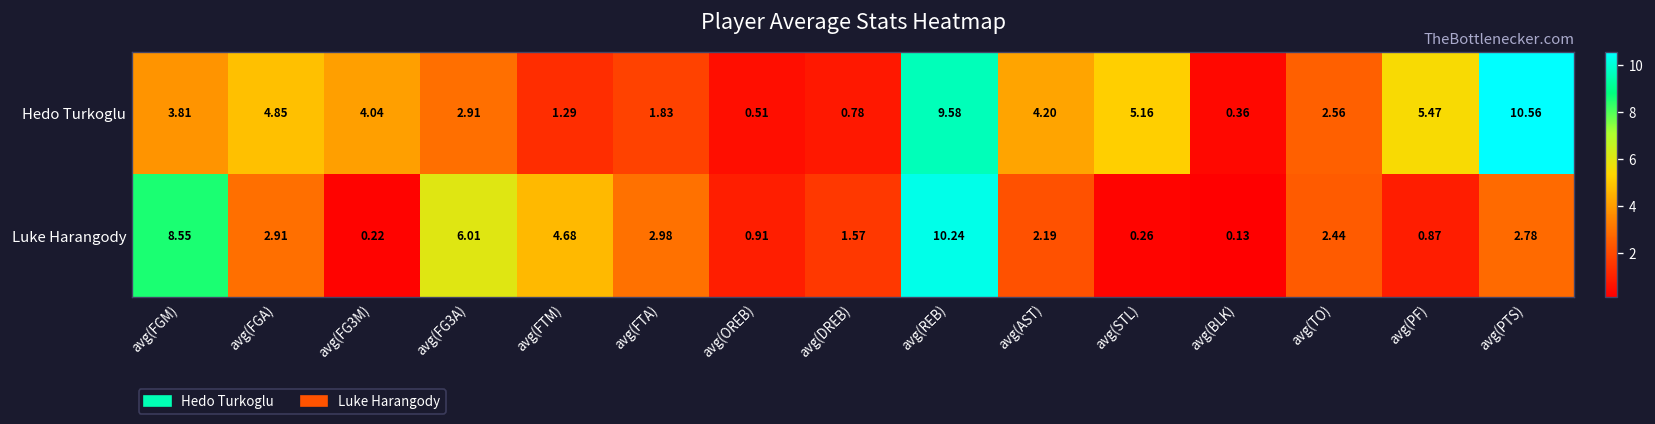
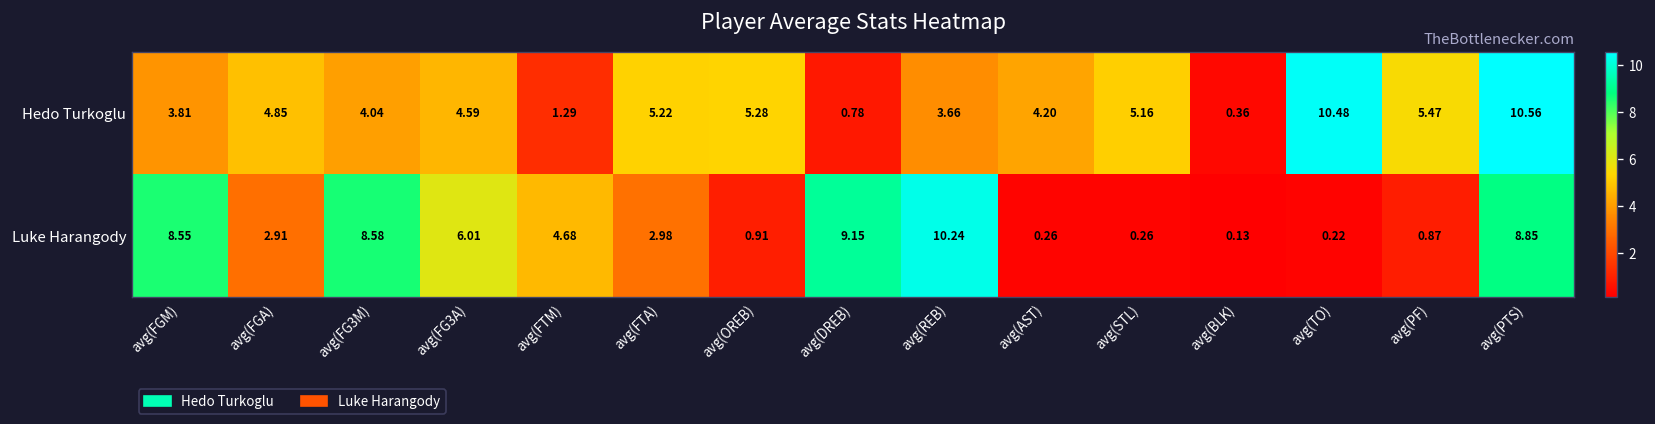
  {
    "Hedo Turkoglu": {
      "avg(FGM)": 3.81,
      "avg(FGA)": 4.85,
      "avg(FG3M)": 4.04,
-     "avg(FG3A)": 2.91,
+     "avg(FG3A)": 4.59,
      "avg(FTM)": 1.29,
-     "avg(FTA)": 1.83,
-     "avg(OREB)": 0.51,
+     "avg(FTA)": 5.22,
+     "avg(OREB)": 5.28,
      "avg(DREB)": 0.78,
-     "avg(REB)": 9.58,
+     "avg(REB)": 3.66,
      "avg(AST)": 4.20,
      "avg(STL)": 5.16,
      "avg(BLK)": 0.36,
-     "avg(TO)": 2.56,
+     "avg(TO)": 10.48,
      "avg(PF)": 5.47,
      "avg(PTS)": 10.56
    },
    "Luke Harangody": {
      "avg(FGM)": 8.55,
      "avg(FGA)": 2.91,
-     "avg(FG3M)": 0.22,
+     "avg(FG3M)": 8.58,
      "avg(FG3A)": 6.01,
      "avg(FTM)": 4.68,
      "avg(FTA)": 2.98,
      "avg(OREB)": 0.91,
-     "avg(DREB)": 1.57,
+     "avg(DREB)": 9.15,
      "avg(REB)": 10.24,
-     "avg(AST)": 2.19,
+     "avg(AST)": 0.26,
      "avg(STL)": 0.26,
      "avg(BLK)": 0.13,
-     "avg(TO)": 2.44,
+     "avg(TO)": 0.22,
      "avg(PF)": 0.87,
-     "avg(PTS)": 2.78
+     "avg(PTS)": 8.85
    }
  }
